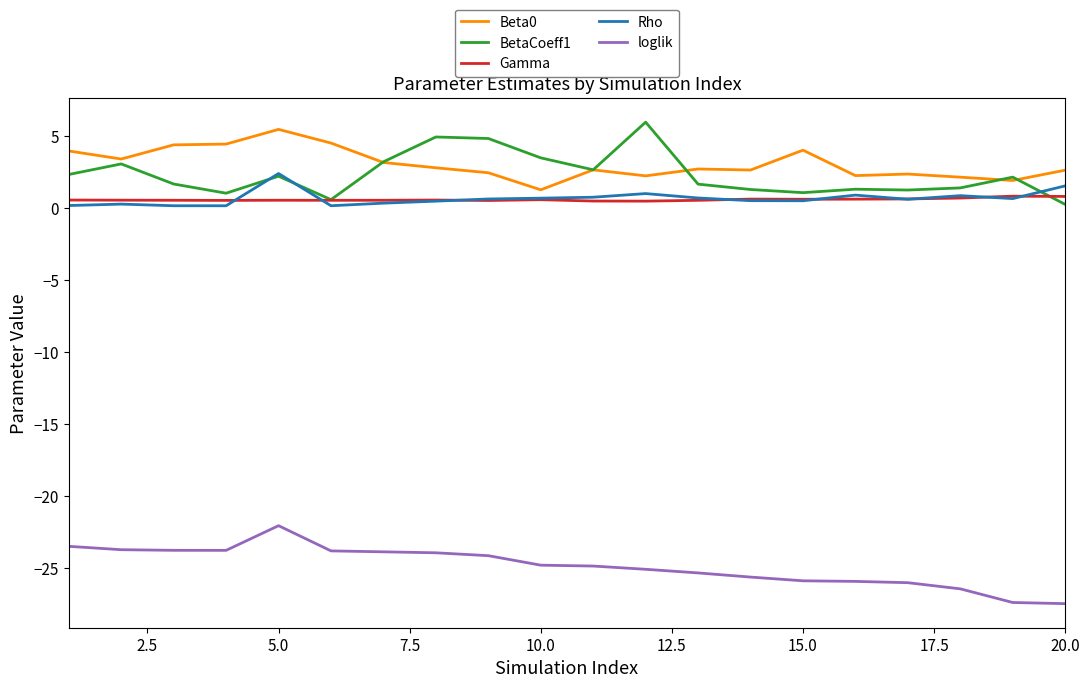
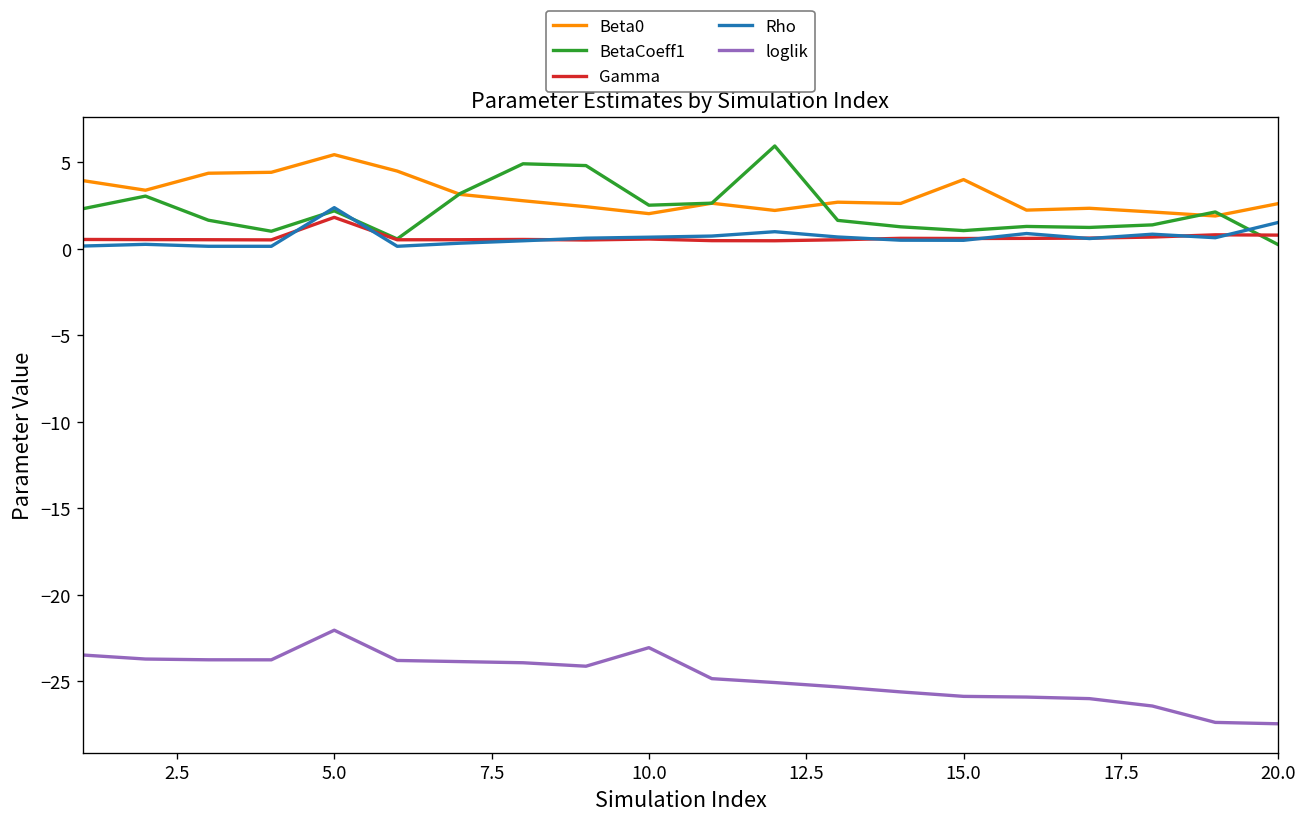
  {
    "Beta0": {
      "5.0": 5.4,
-     "10.0": 1.3,
+     "10.0": 2.0,
      "15.0": 4.0,
      "20.0": 2.6
    },
    "BetaCoeff1": {
      "5.0": 2.2,
-     "10.0": 3.5,
+     "10.0": 2.5,
      "15.0": 1.1,
      "20.0": 0.2
    },
    "Gamma": {
-     "5.0": 0.5,
+     "5.0": 1.8,
      "20.0": 0.8
    },
    "Rho": {
      "5.0": 2.4,
      "20.0": 1.5
    },
    "loglik": {
      "5.0": -22.1,
-     "10.0": -24.8,
+     "10.0": -23.1,
      "15.0": -25.9,
      "20.0": -27.5
    }
  }
